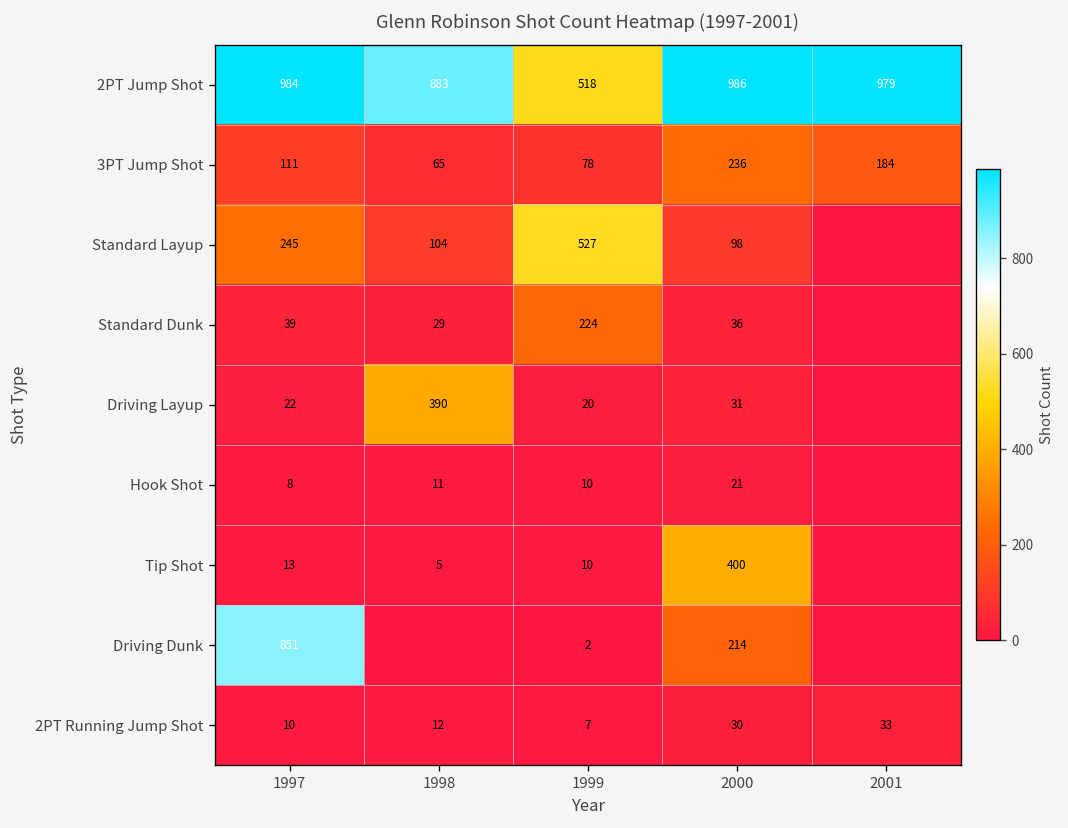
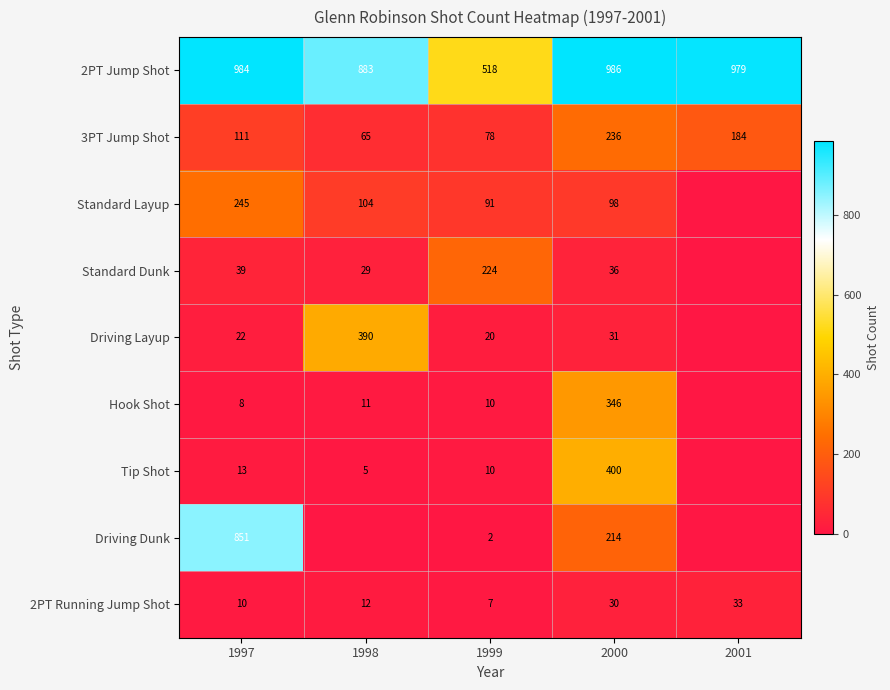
  {
    "2PT Jump Shot": {
      "1997": 984,
      "1998": 883,
      "1999": 518,
      "2000": 986,
      "2001": 979
    },
    "3PT Jump Shot": {
      "1997": 111,
      "1998": 65,
      "1999": 78,
      "2000": 236,
      "2001": 184
    },
    "Standard Layup": {
      "1997": 245,
      "1998": 104,
-     "1999": 527,
+     "1999": 91,
      "2000": 98
    },
    "Standard Dunk": {
      "1997": 39,
      "1998": 29,
      "1999": 224,
      "2000": 36
    },
    "Driving Layup": {
      "1997": 22,
      "1998": 390,
      "1999": 20,
      "2000": 31
    },
    "Hook Shot": {
      "1997": 8,
      "1998": 11,
      "1999": 10,
-     "2000": 21
+     "2000": 346
    },
    "Tip Shot": {
      "1997": 13,
      "1998": 5,
      "1999": 10,
      "2000": 400
    },
    "Driving Dunk": {
      "1997": 851,
      "1999": 2,
      "2000": 214
    },
    "2PT Running Jump Shot": {
      "1997": 10,
      "1998": 12,
      "1999": 7,
      "2000": 30,
      "2001": 33
    }
  }
